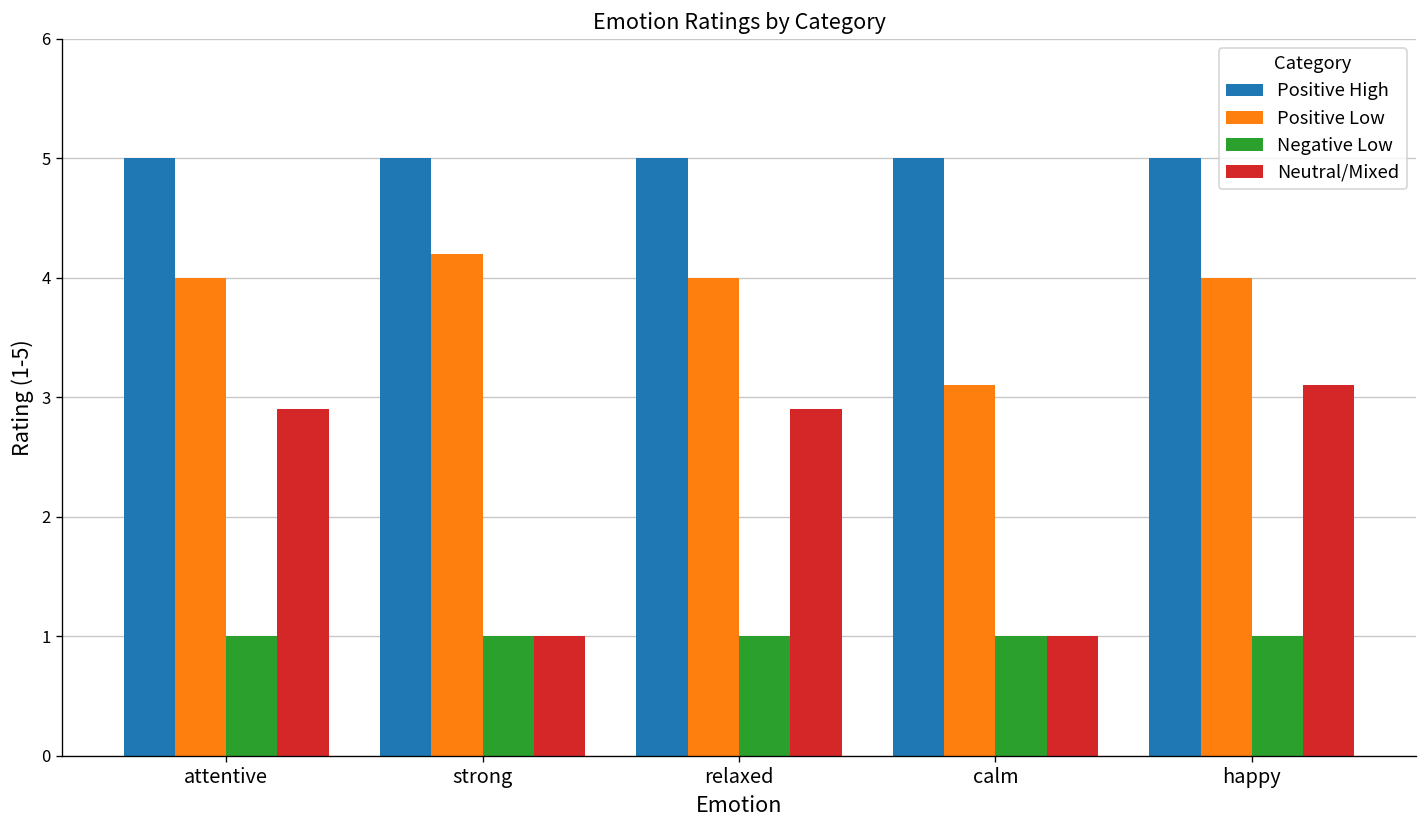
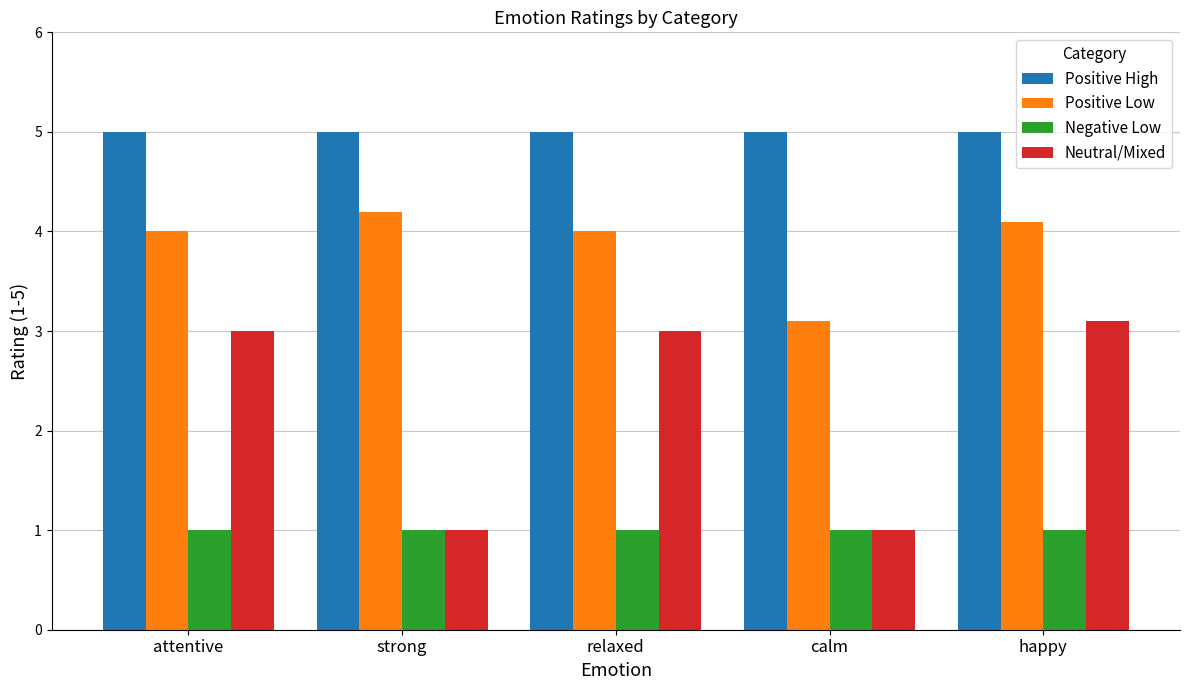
  {
    "Positive High": {
      "attentive": 5.0,
      "strong": 5.0,
      "relaxed": 5.0,
      "calm": 5.0,
      "happy": 5.0
    },
    "Positive Low": {
      "attentive": 4.0,
      "strong": 4.2,
      "relaxed": 4.0,
      "calm": 3.1,
-     "happy": 4.0
+     "happy": 4.1
    },
    "Negative Low": {
      "attentive": 1.0,
      "strong": 1.0,
      "relaxed": 1.0,
      "calm": 1.0,
      "happy": 1.0
    },
    "Neutral/Mixed": {
-     "attentive": 2.9,
+     "attentive": 3.0,
      "strong": 1.0,
-     "relaxed": 2.9,
+     "relaxed": 3.0,
      "calm": 1.0,
      "happy": 3.1
    }
  }
